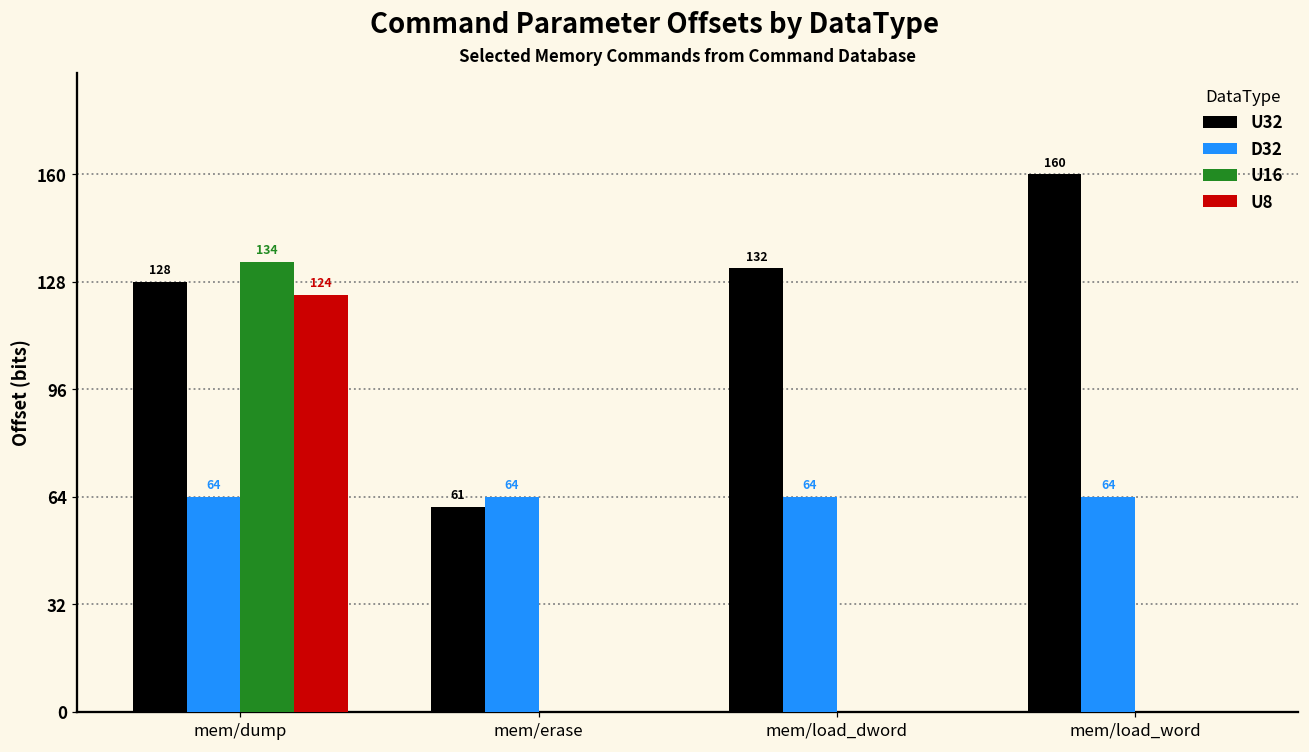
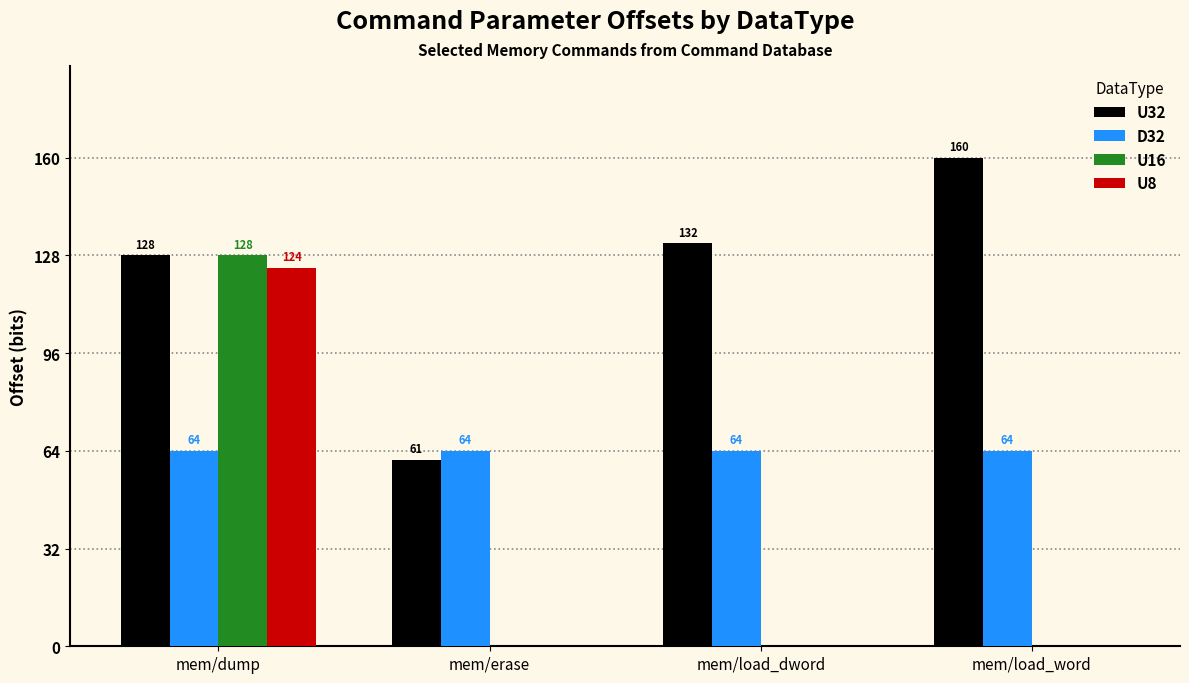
  {
    "U32": {
      "mem/dump": 128,
      "mem/erase": 61,
      "mem/load_dword": 132,
      "mem/load_word": 160
    },
    "D32": {
      "mem/dump": 64,
      "mem/erase": 64,
      "mem/load_dword": 64,
      "mem/load_word": 64
    },
    "U16": {
-     "mem/dump": 134
+     "mem/dump": 128
    },
    "U8": {
      "mem/dump": 124
    }
  }
